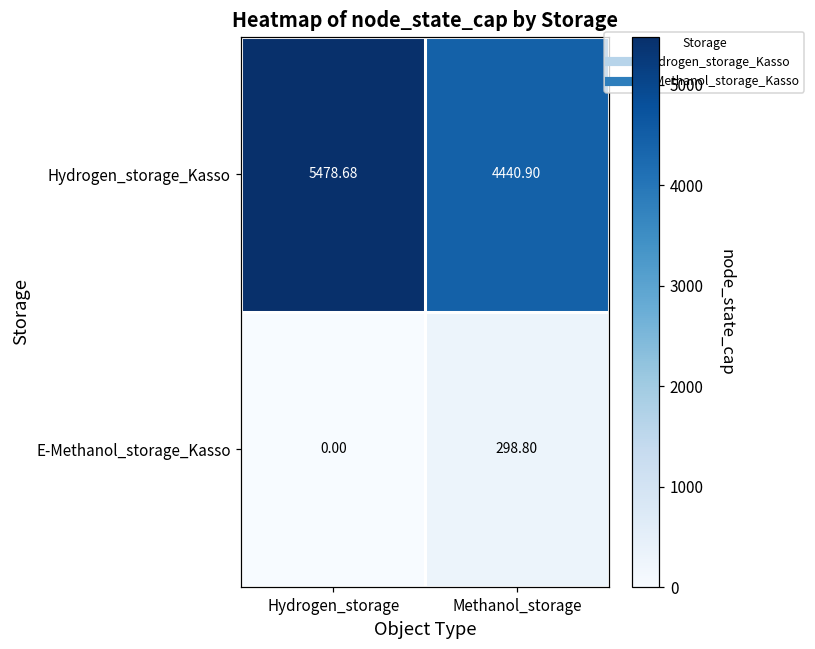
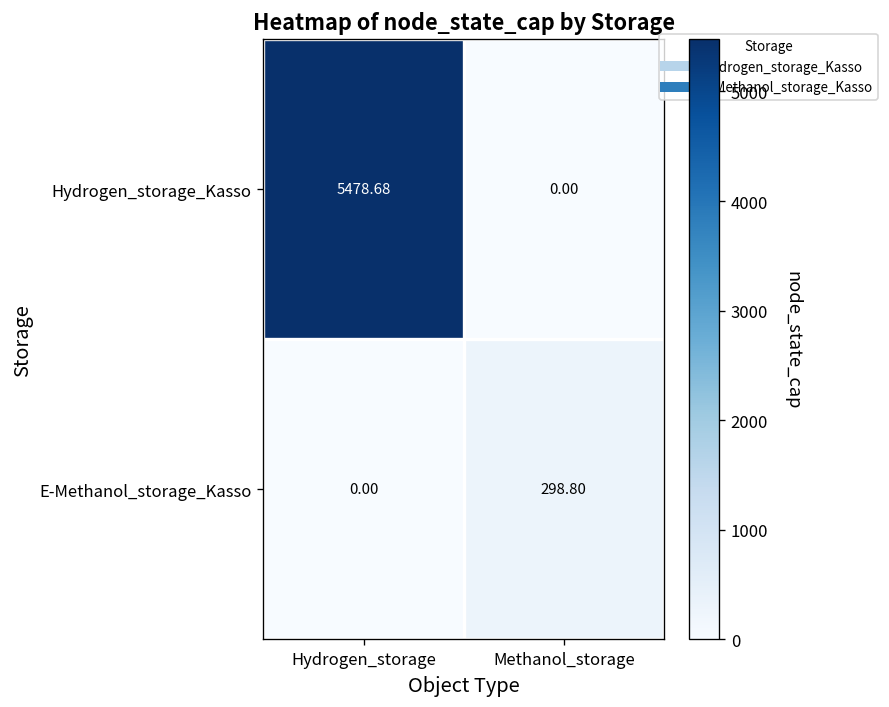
  {
    "Hydrogen_storage_Kasso": {
      "Hydrogen_storage": 5478.68,
-     "Methanol_storage": 4440.90
+     "Methanol_storage": 0.00
    },
    "E-Methanol_storage_Kasso": {
      "Hydrogen_storage": 0.00,
      "Methanol_storage": 298.80
    }
  }
